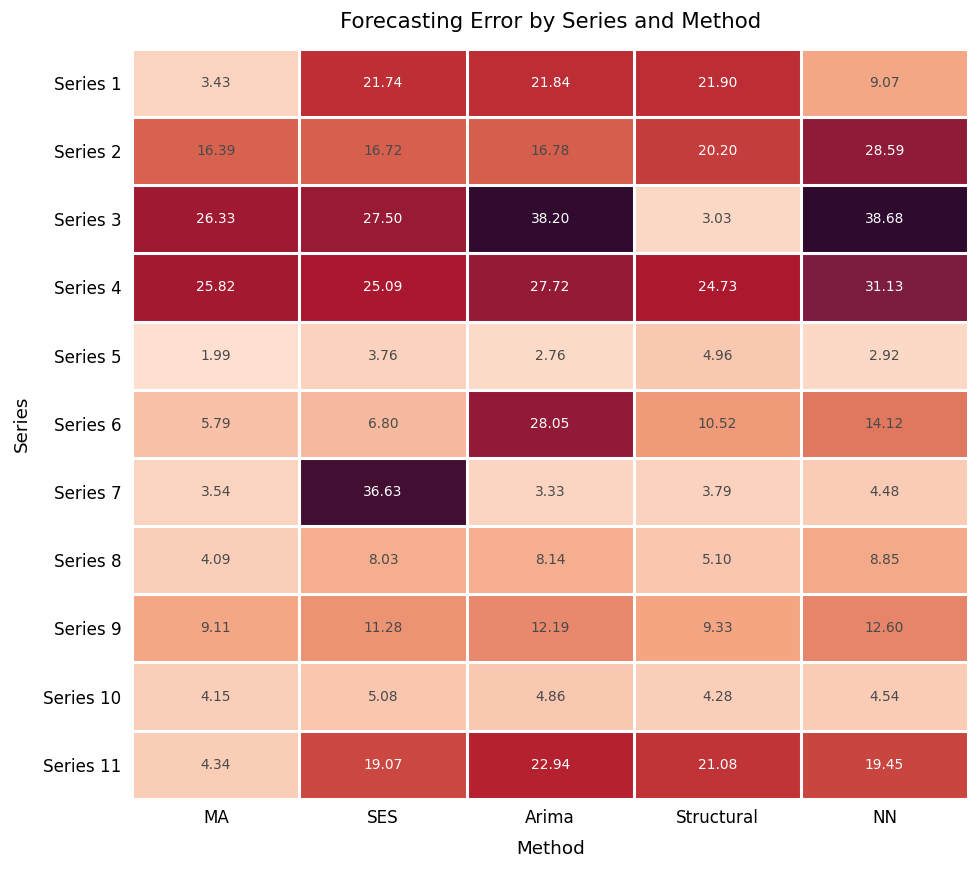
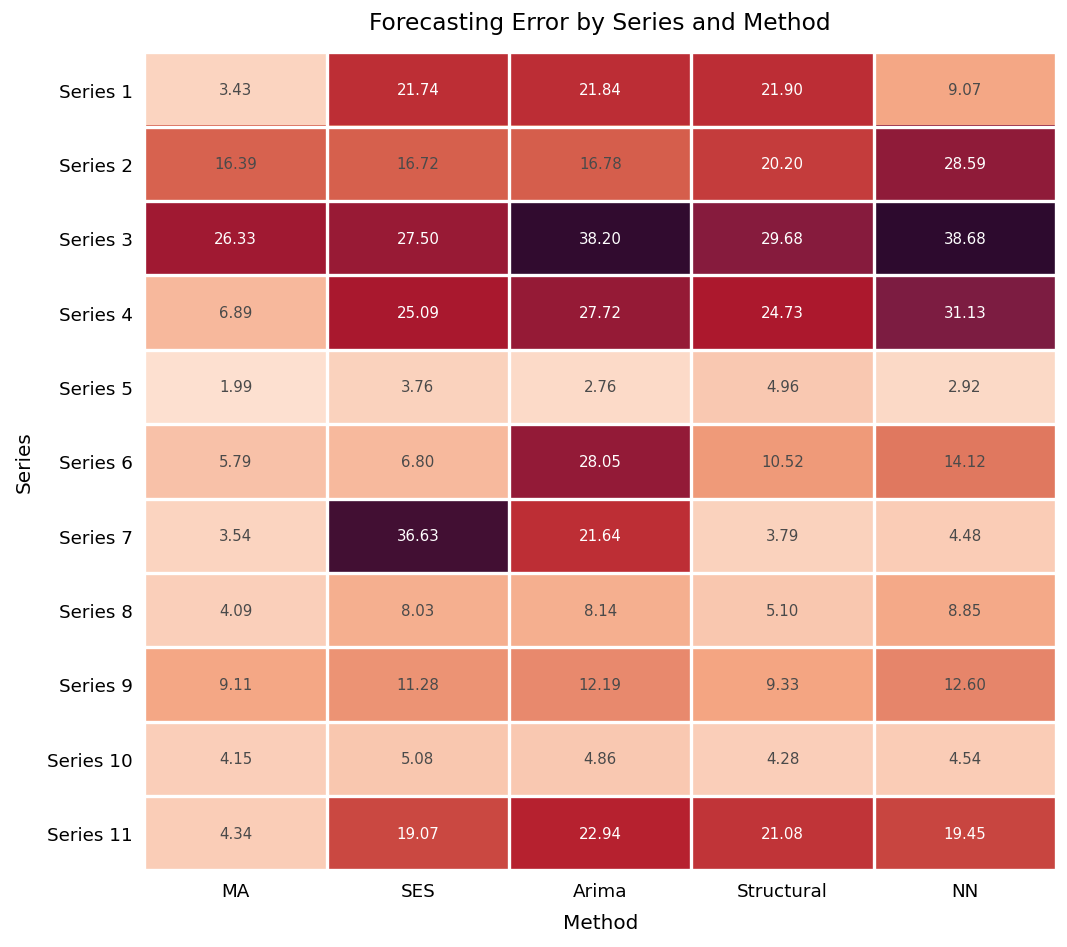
  {
    "Series 1": {
      "MA": 3.43,
      "SES": 21.74,
      "Arima": 21.84,
      "Structural": 21.90,
      "NN": 9.07
    },
    "Series 2": {
      "MA": 16.39,
      "SES": 16.72,
      "Arima": 16.78,
      "Structural": 20.20,
      "NN": 28.59
    },
    "Series 3": {
      "MA": 26.33,
      "SES": 27.50,
      "Arima": 38.20,
-     "Structural": 3.03,
+     "Structural": 29.68,
      "NN": 38.68
    },
    "Series 4": {
-     "MA": 25.82,
+     "MA": 6.89,
      "SES": 25.09,
      "Arima": 27.72,
      "Structural": 24.73,
      "NN": 31.13
    },
    "Series 5": {
      "MA": 1.99,
      "SES": 3.76,
      "Arima": 2.76,
      "Structural": 4.96,
      "NN": 2.92
    },
    "Series 6": {
      "MA": 5.79,
      "SES": 6.80,
      "Arima": 28.05,
      "Structural": 10.52,
      "NN": 14.12
    },
    "Series 7": {
      "MA": 3.54,
      "SES": 36.63,
-     "Arima": 3.33,
+     "Arima": 21.64,
      "Structural": 3.79,
      "NN": 4.48
    },
    "Series 8": {
      "MA": 4.09,
      "SES": 8.03,
      "Arima": 8.14,
      "Structural": 5.10,
      "NN": 8.85
    },
    "Series 9": {
      "MA": 9.11,
      "SES": 11.28,
      "Arima": 12.19,
      "Structural": 9.33,
      "NN": 12.60
    },
    "Series 10": {
      "MA": 4.15,
      "SES": 5.08,
      "Arima": 4.86,
      "Structural": 4.28,
      "NN": 4.54
    },
    "Series 11": {
      "MA": 4.34,
      "SES": 19.07,
      "Arima": 22.94,
      "Structural": 21.08,
      "NN": 19.45
    }
  }
